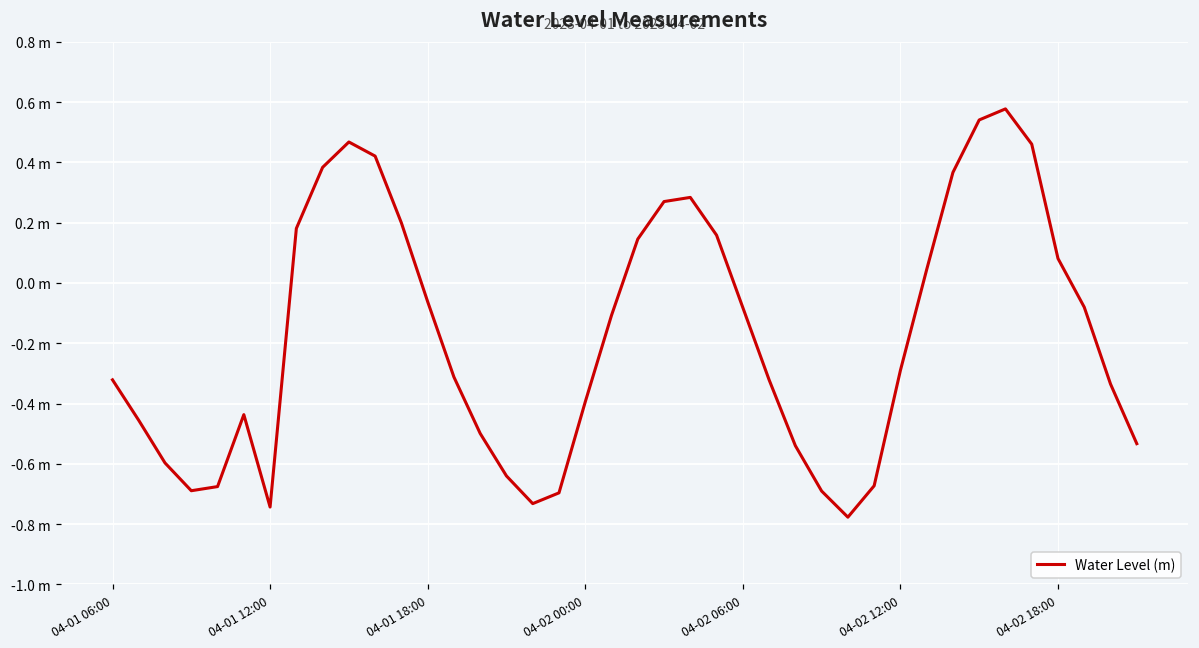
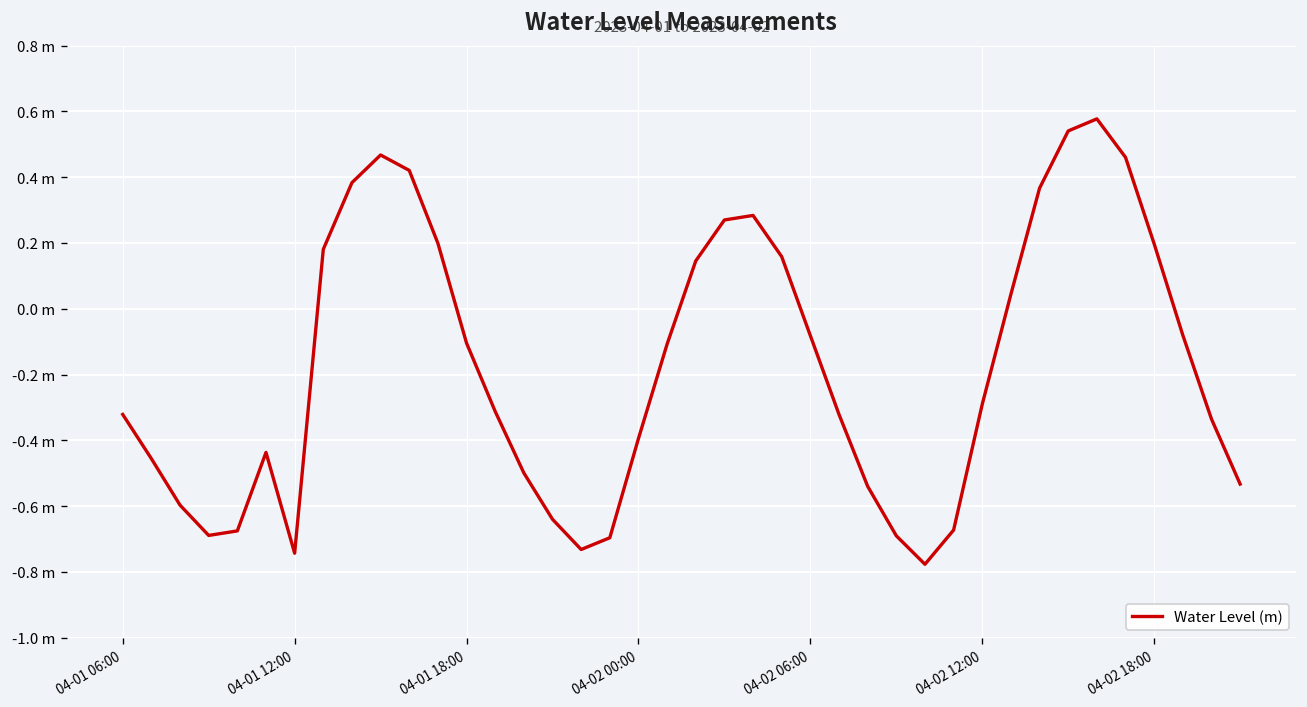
  {
    "04-01 06:00": "-0.32 m",
    "04-01 12:00": "-0.74 m",
-   "04-01 18:00": "-0.06 m",
+   "04-01 18:00": "-0.10 m",
    "04-02 00:00": "-0.39 m",
    "04-02 06:00": "-0.08 m",
    "04-02 12:00": "-0.29 m",
-   "04-02 18:00": "0.08 m"
+   "04-02 18:00": "0.20 m"
  }
